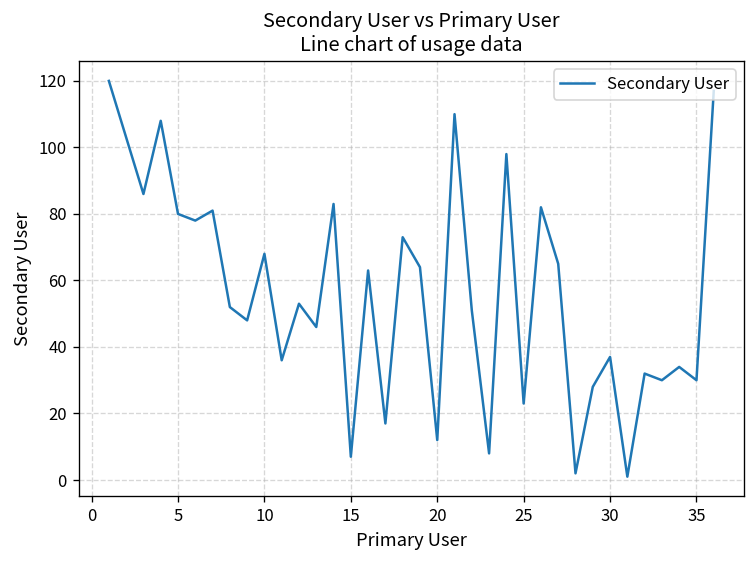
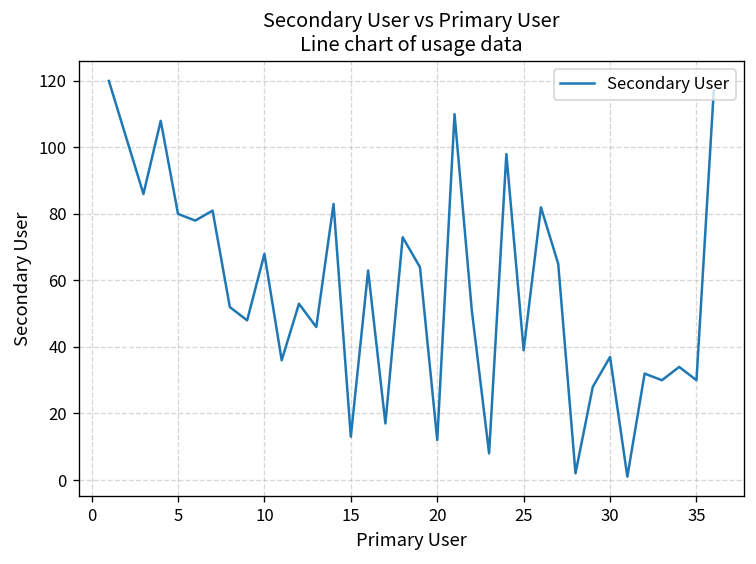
  {
    "5": 80,
    "10": 68,
-   "15": 7,
+   "15": 13,
    "20": 12,
-   "25": 23,
+   "25": 39,
    "30": 37,
    "35": 30
  }
